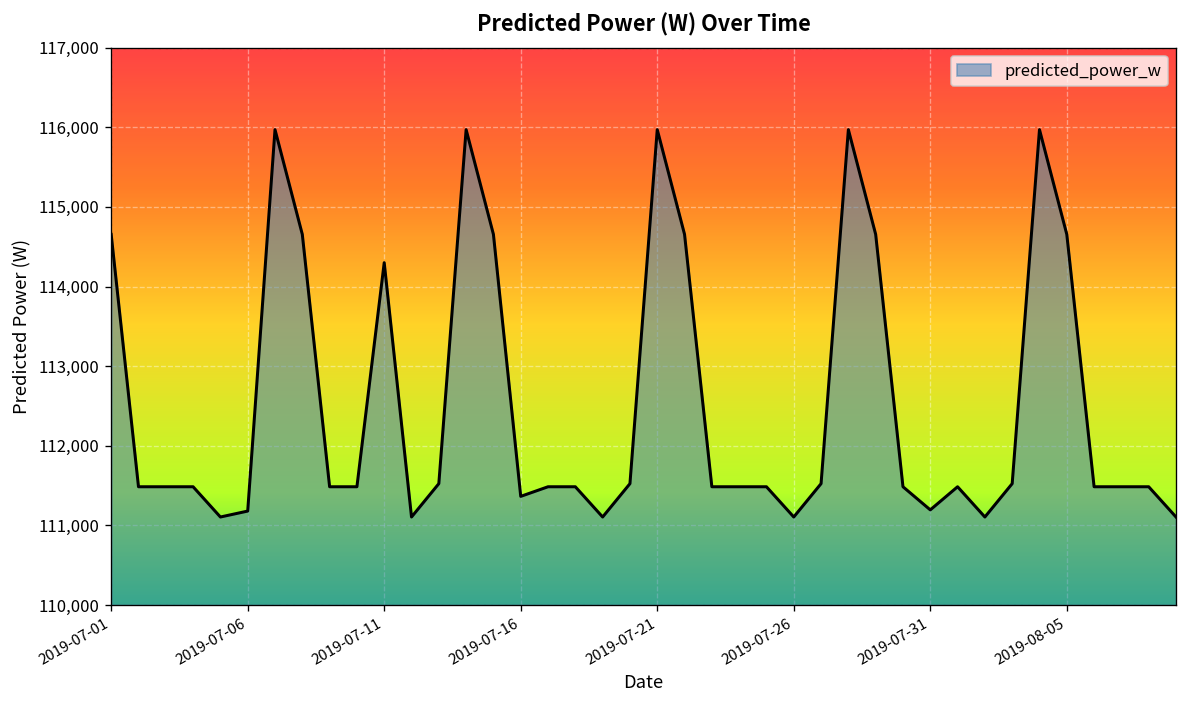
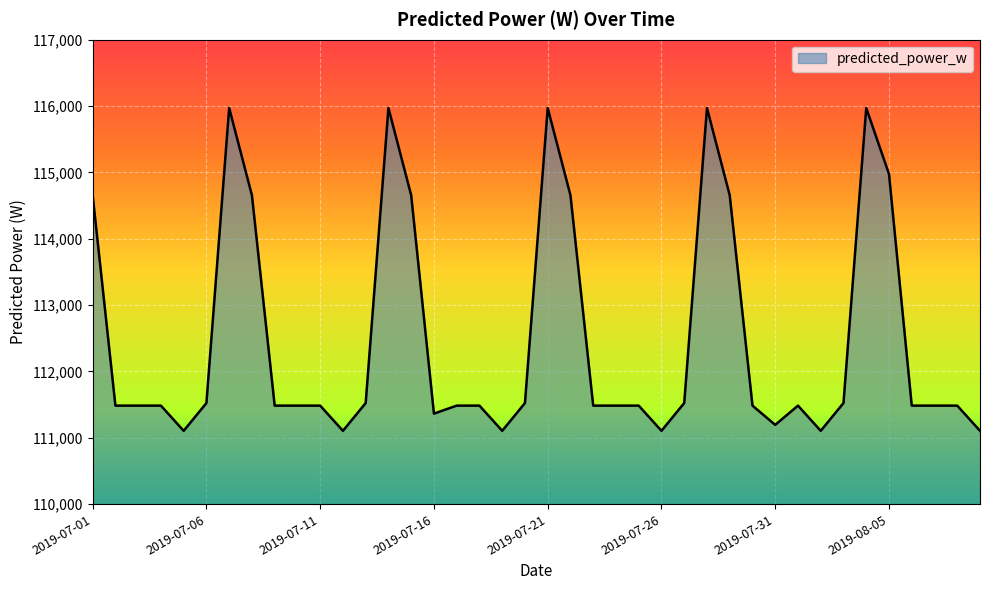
  {
    "2019-07-01": "114,700",
-   "2019-07-06": "111,200",
-   "2019-07-11": "114,300",
+   "2019-07-06": "111,500",
+   "2019-07-11": "111,500",
    "2019-07-16": "111,400",
    "2019-07-21": "116,000",
    "2019-07-26": "111,100",
    "2019-07-31": "111,200",
-   "2019-08-05": "114,700"
+   "2019-08-05": "115,000"
  }
